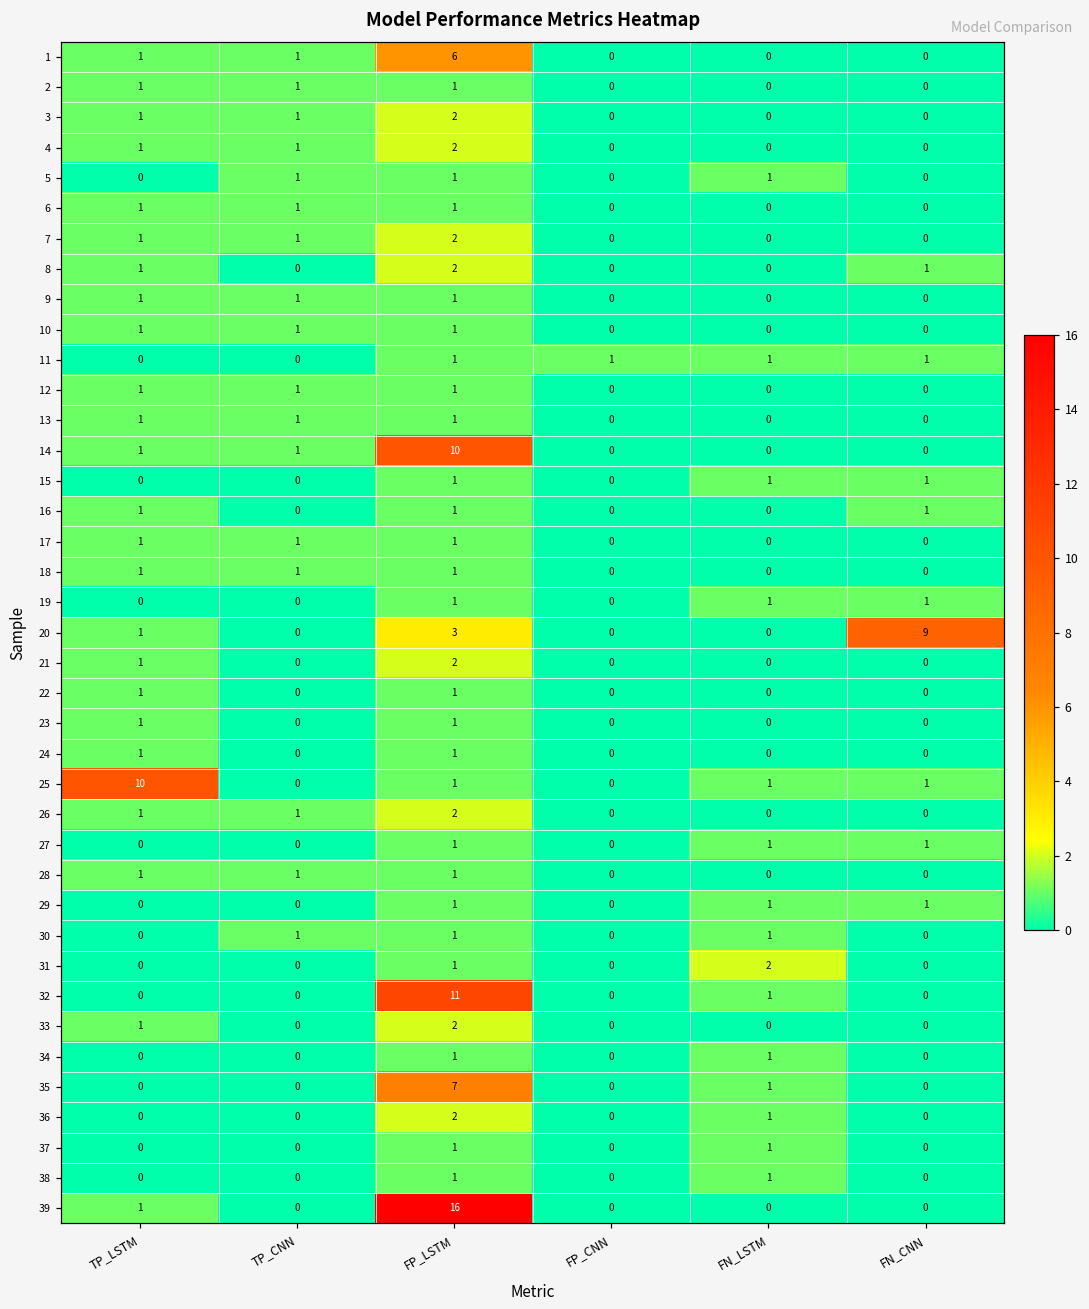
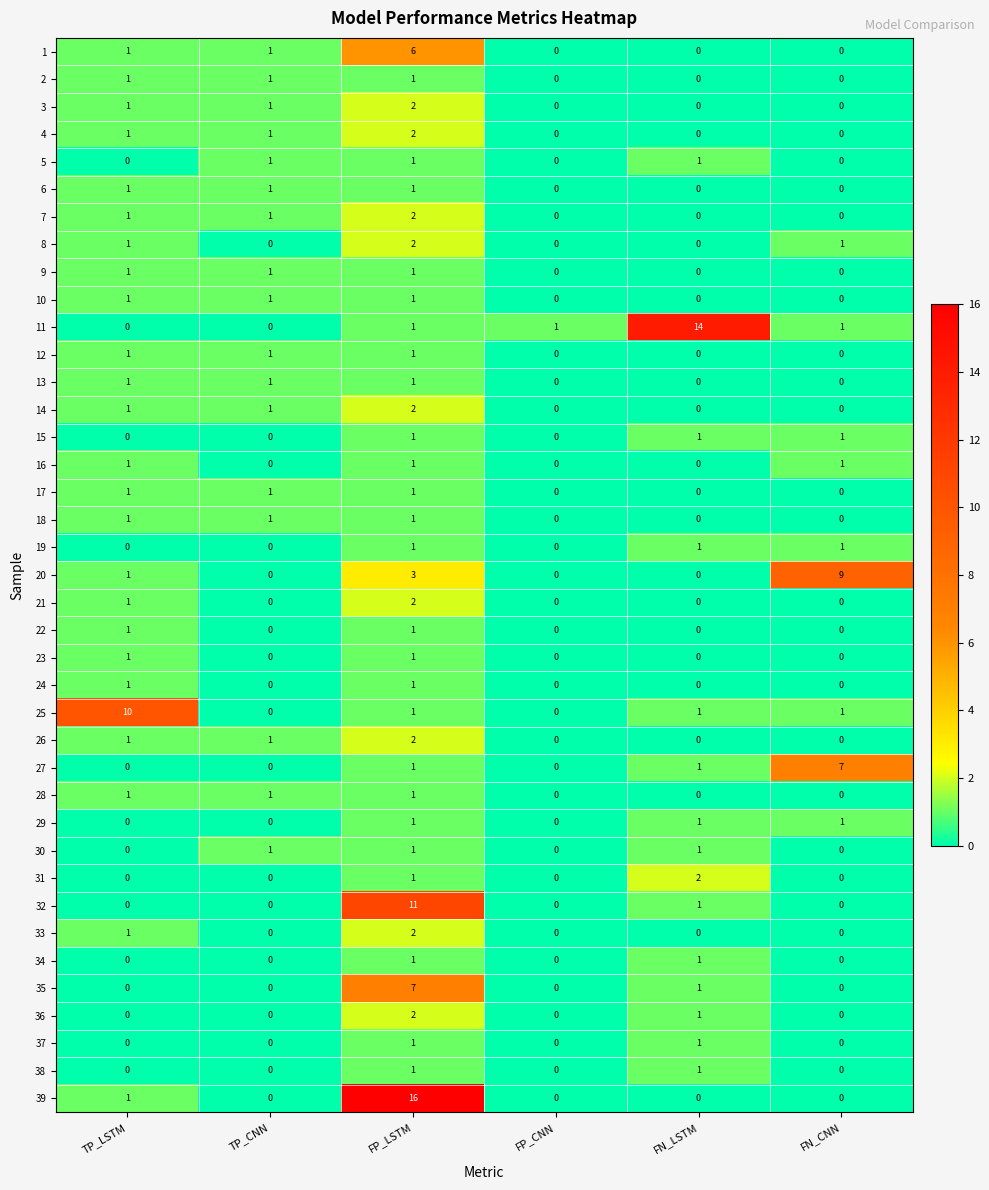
  {
    "11": {
      "TP_LSTM": 0,
      "TP_CNN": 0,
      "FP_LSTM": 1,
      "FP_CNN": 1,
-     "FN_LSTM": 1,
+     "FN_LSTM": 14,
      "FN_CNN": 1
    },
    "14": {
      "TP_LSTM": 1,
      "TP_CNN": 1,
-     "FP_LSTM": 10,
+     "FP_LSTM": 2,
      "FP_CNN": 0,
      "FN_LSTM": 0,
      "FN_CNN": 0
    },
    "27": {
      "TP_LSTM": 0,
      "TP_CNN": 0,
      "FP_LSTM": 1,
      "FP_CNN": 0,
      "FN_LSTM": 1,
-     "FN_CNN": 1
+     "FN_CNN": 7
    }
  }
